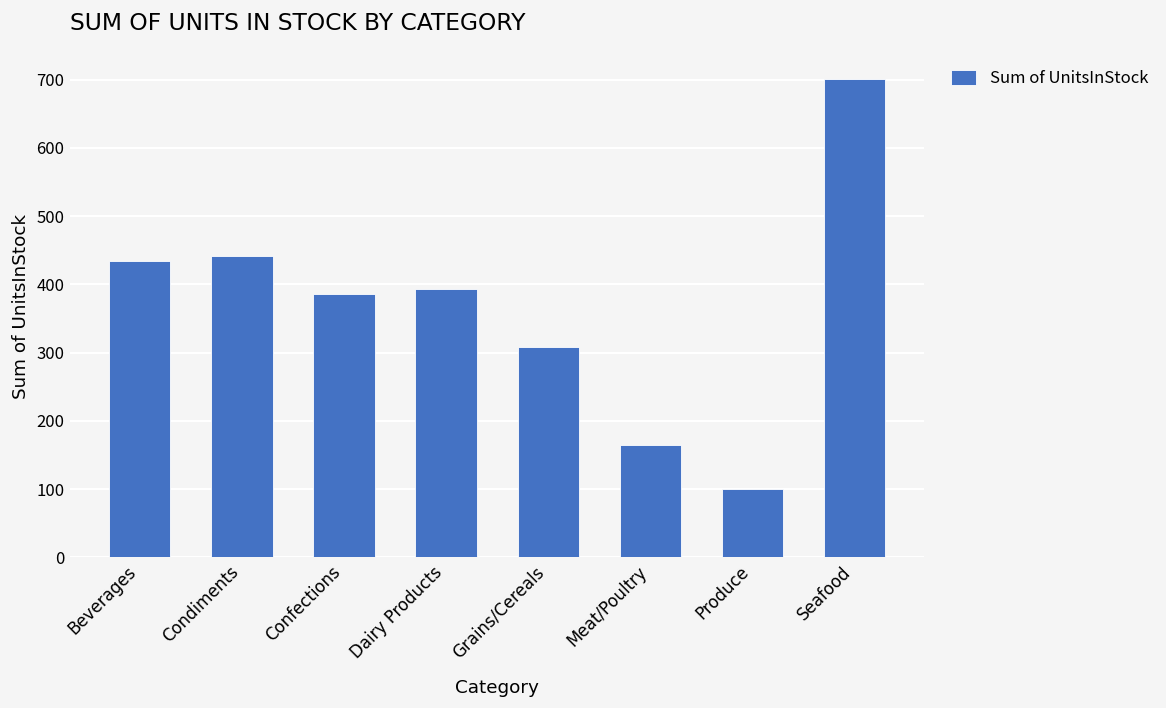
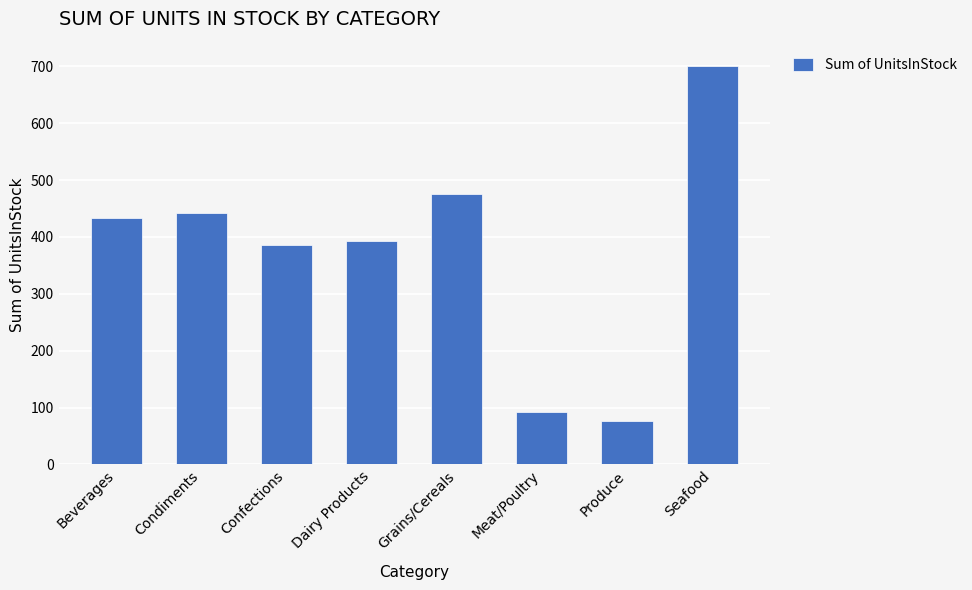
  {
    "Beverages": 430,
    "Condiments": 440,
    "Confections": 390,
    "Dairy Products": 390,
-   "Grains/Cereals": 310,
-   "Meat/Poultry": 170,
-   "Produce": 100,
+   "Grains/Cereals": 480,
+   "Meat/Poultry": 90,
+   "Produce": 80,
    "Seafood": 700
  }
